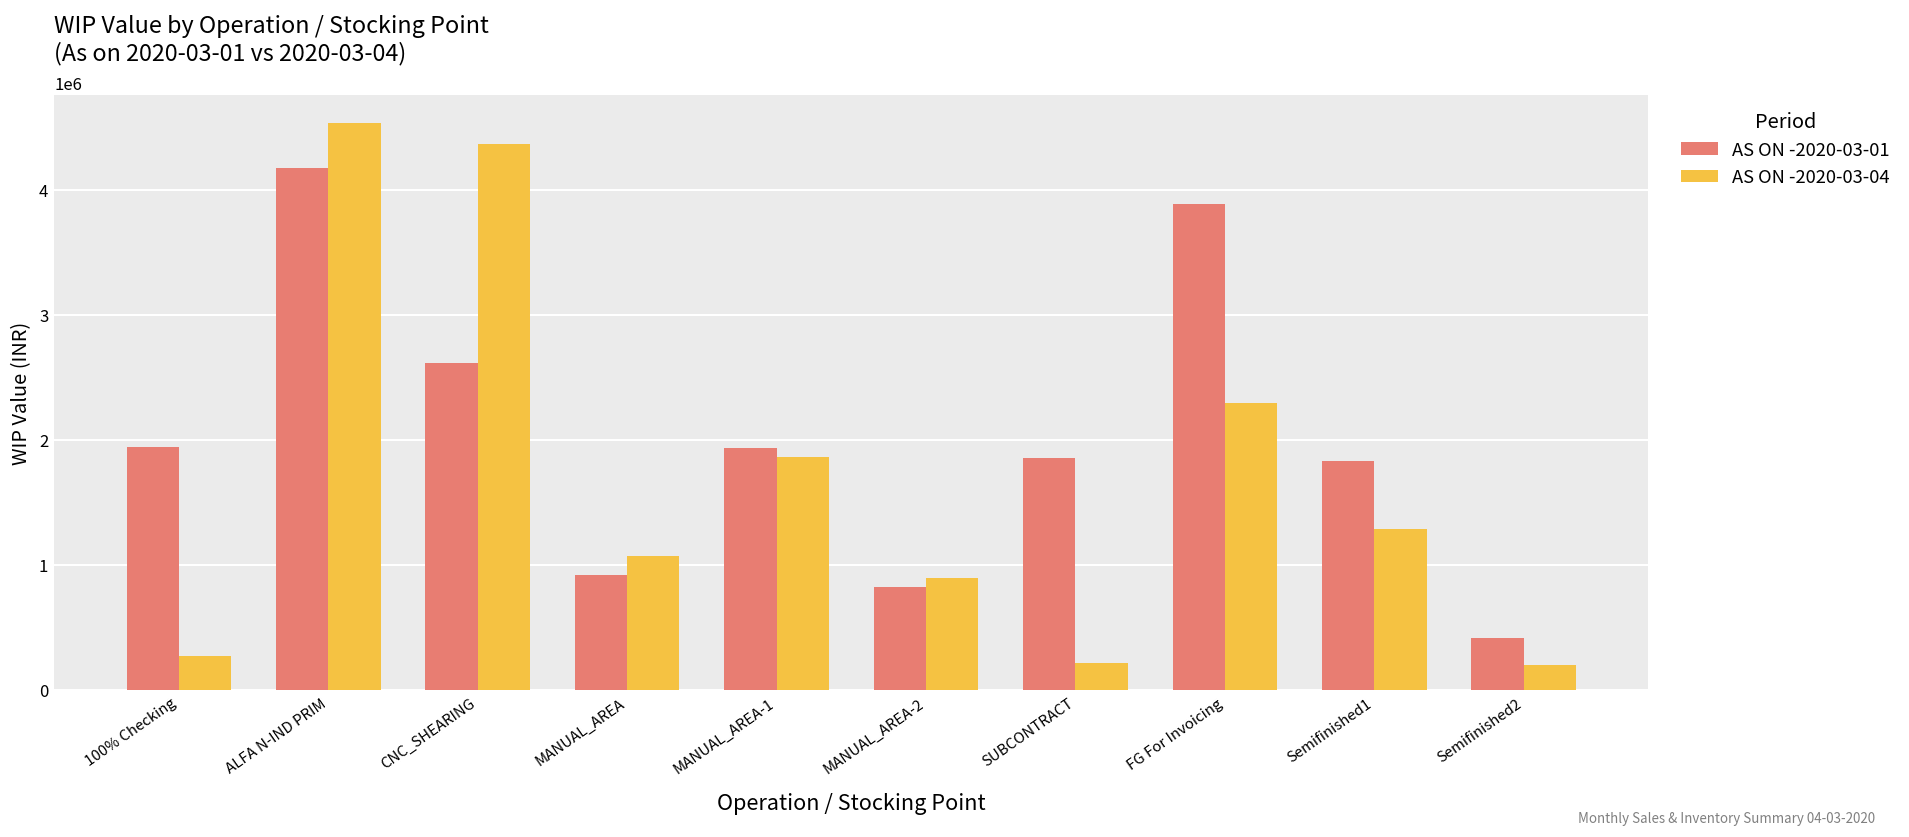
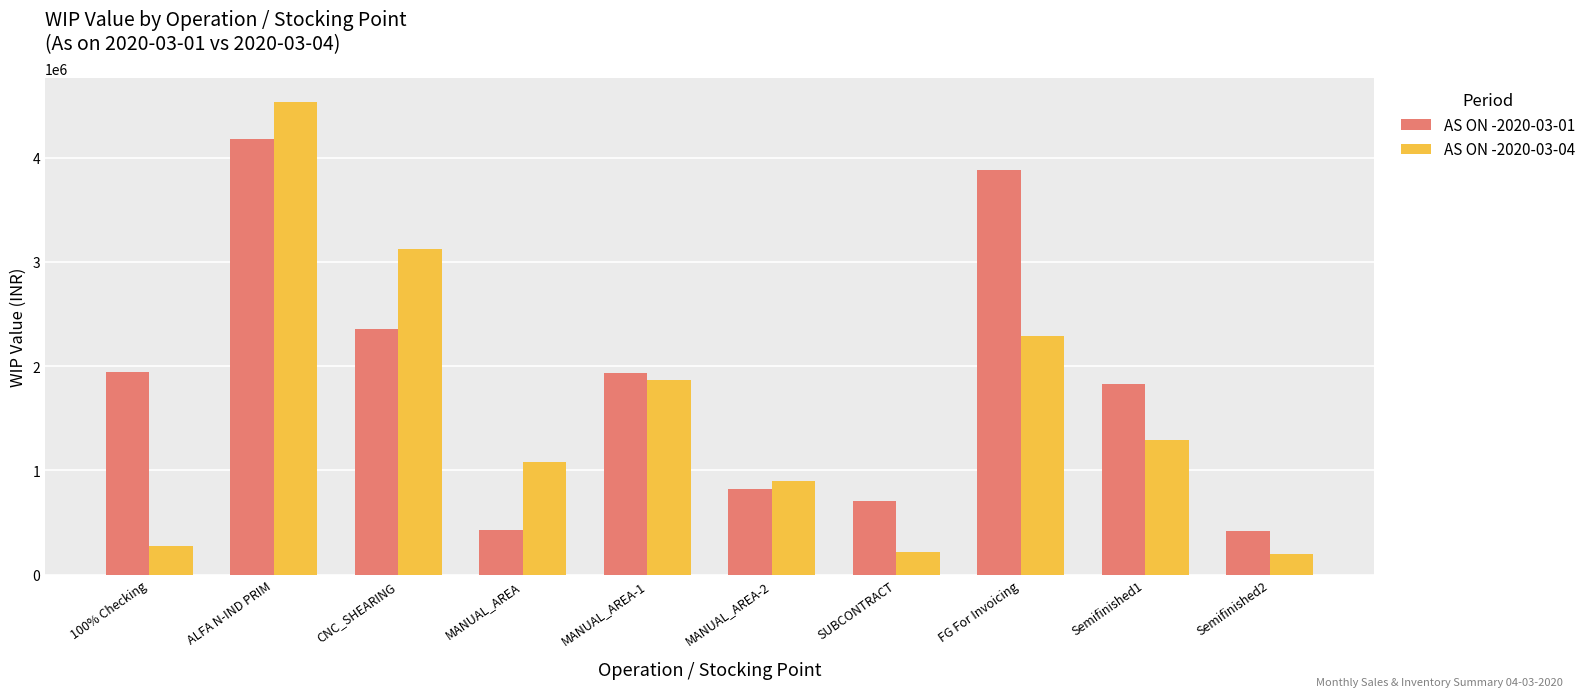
  {
    "AS ON -2020-03-01": {
      "100% Checking": 1950000,
      "ALFA N-IND PRIM": 4180000,
-     "CNC_SHEARING": 2620000,
-     "MANUAL_AREA": 920000,
+     "CNC_SHEARING": 2360000,
+     "MANUAL_AREA": 430000,
      "MANUAL_AREA-1": 1940000,
      "MANUAL_AREA-2": 830000,
-     "SUBCONTRACT": 1860000,
+     "SUBCONTRACT": 710000,
      "FG For Invoicing": 3890000,
      "Semifinished1": 1830000,
      "Semifinished2": 420000
    },
    "AS ON -2020-03-04": {
      "100% Checking": 280000,
      "ALFA N-IND PRIM": 4540000,
-     "CNC_SHEARING": 4370000,
+     "CNC_SHEARING": 3120000,
      "MANUAL_AREA": 1080000,
      "MANUAL_AREA-1": 1870000,
      "MANUAL_AREA-2": 900000,
      "SUBCONTRACT": 220000,
      "FG For Invoicing": 2290000,
      "Semifinished1": 1290000,
      "Semifinished2": 200000
    }
  }
